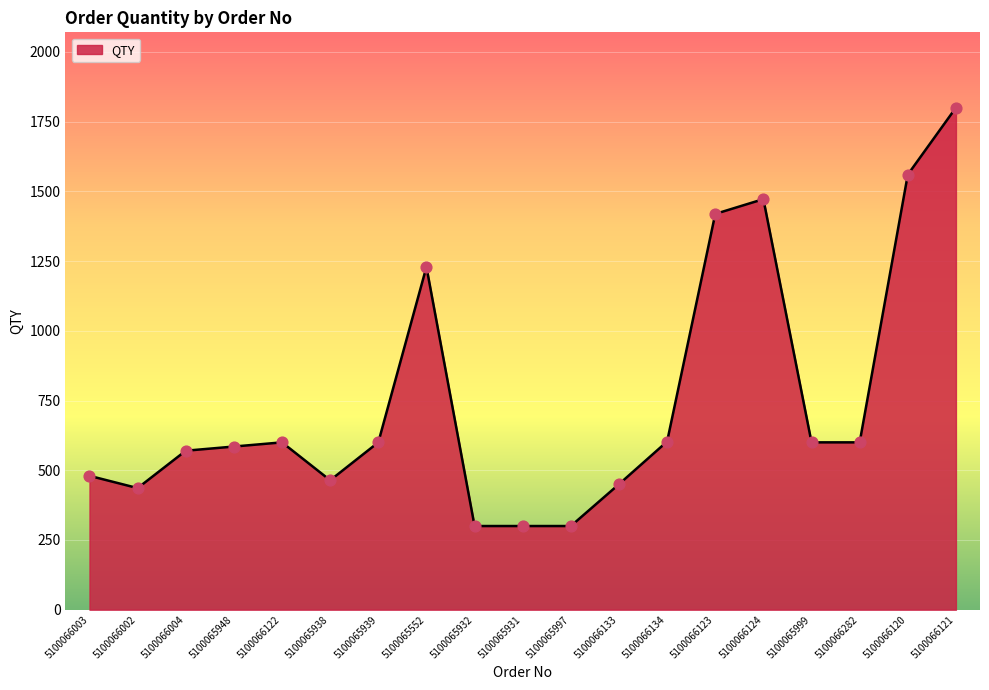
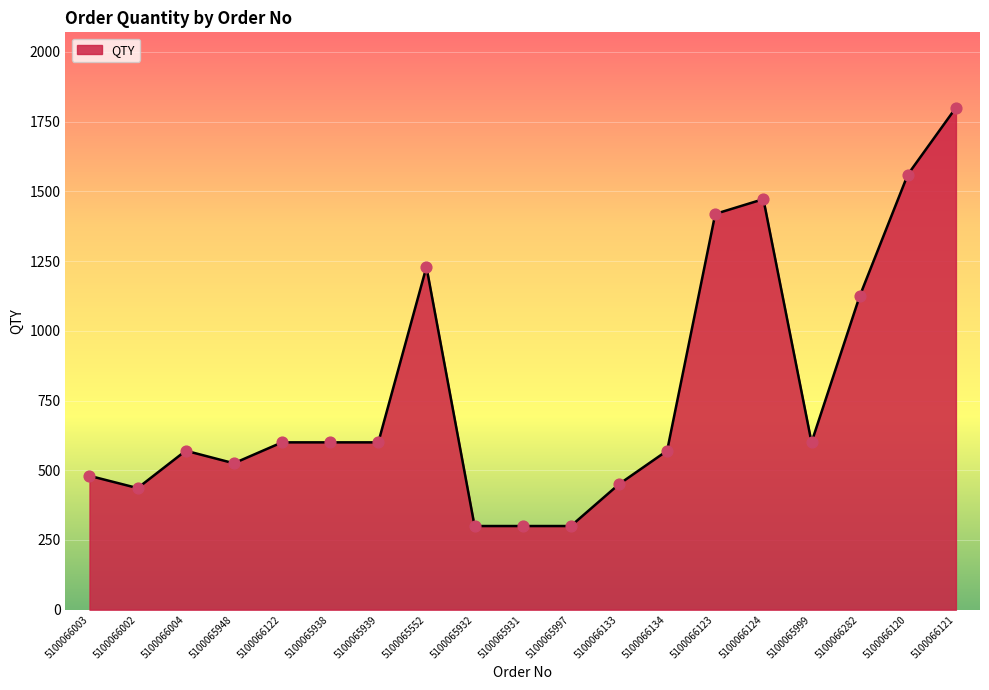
  {
    "5100066003": 480,
    "5100066002": 440,
    "5100066004": 570,
-   "5100065948": 590,
+   "5100065948": 530,
    "5100066122": 600,
-   "5100065938": 460,
+   "5100065938": 600,
    "5100065939": 600,
    "5100065552": 1230,
    "5100065932": 300,
    "5100065931": 300,
    "5100065997": 300,
    "5100066133": 450,
-   "5100066134": 600,
+   "5100066134": 570,
    "5100066123": 1420,
    "5100066124": 1470,
    "5100065999": 600,
-   "5100066282": 600,
+   "5100066282": 1120,
    "5100066120": 1560,
    "5100066121": 1800
  }
